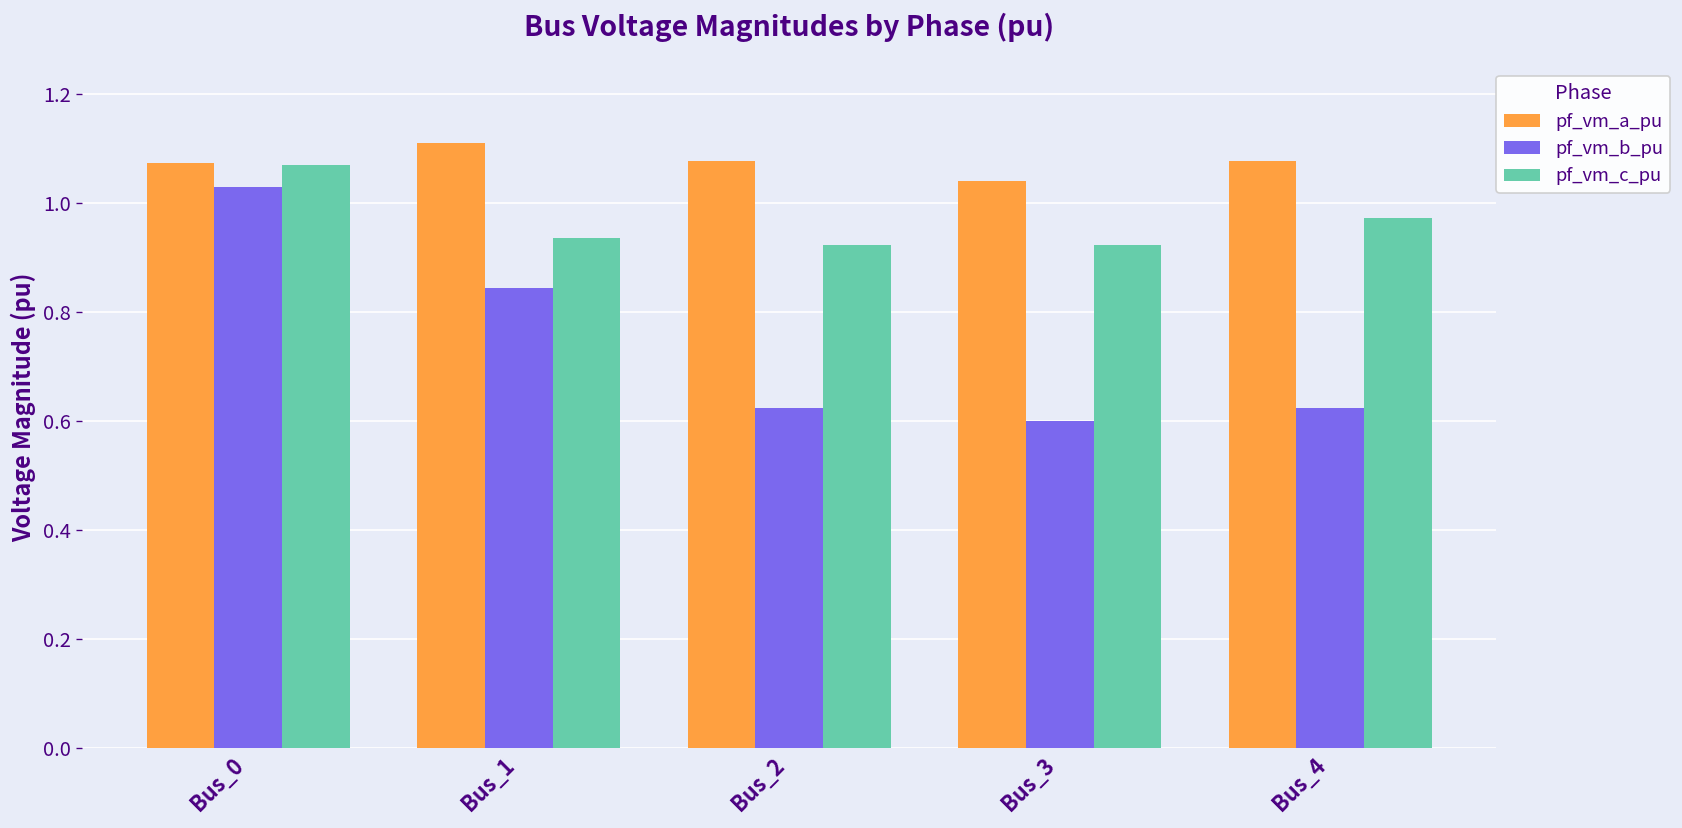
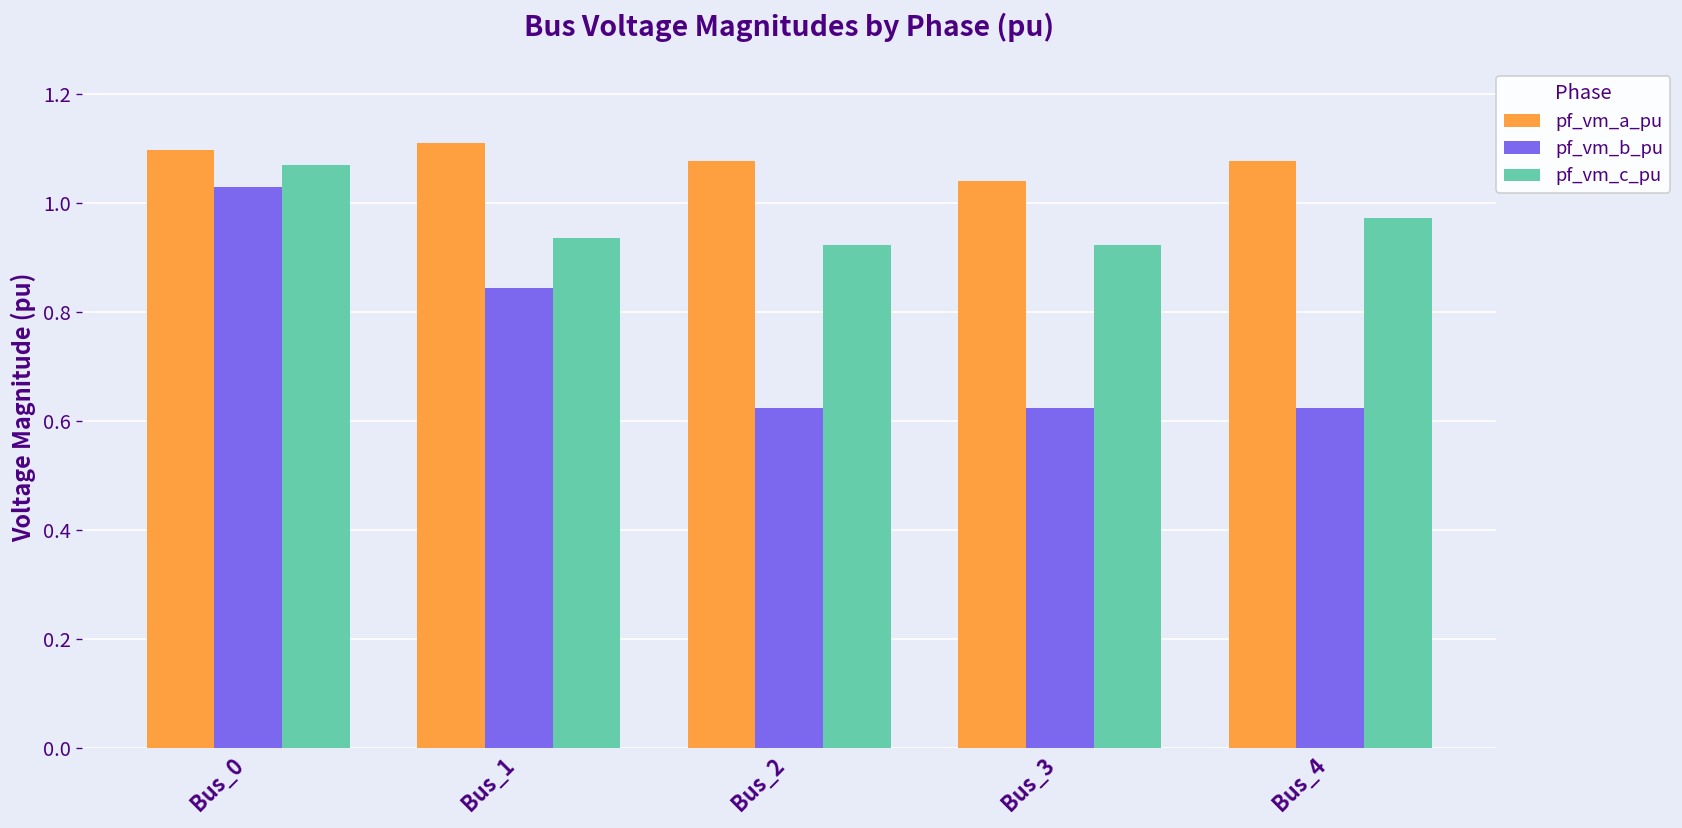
  {
    "pf_vm_a_pu": {
-     "Bus_0": 1.07,
+     "Bus_0": 1.10,
      "Bus_1": 1.11,
      "Bus_2": 1.08,
      "Bus_3": 1.04,
      "Bus_4": 1.08
    },
    "pf_vm_b_pu": {
      "Bus_0": 1.03,
      "Bus_1": 0.84,
      "Bus_2": 0.62,
-     "Bus_3": 0.60,
+     "Bus_3": 0.62,
      "Bus_4": 0.62
    },
    "pf_vm_c_pu": {
      "Bus_0": 1.07,
      "Bus_1": 0.93,
      "Bus_2": 0.92,
      "Bus_3": 0.92,
      "Bus_4": 0.97
    }
  }
